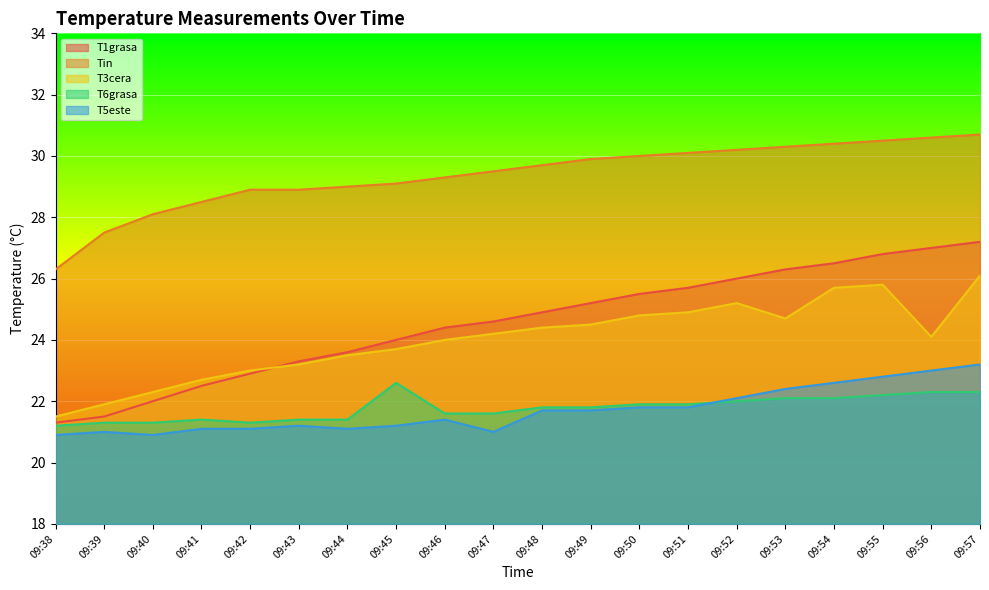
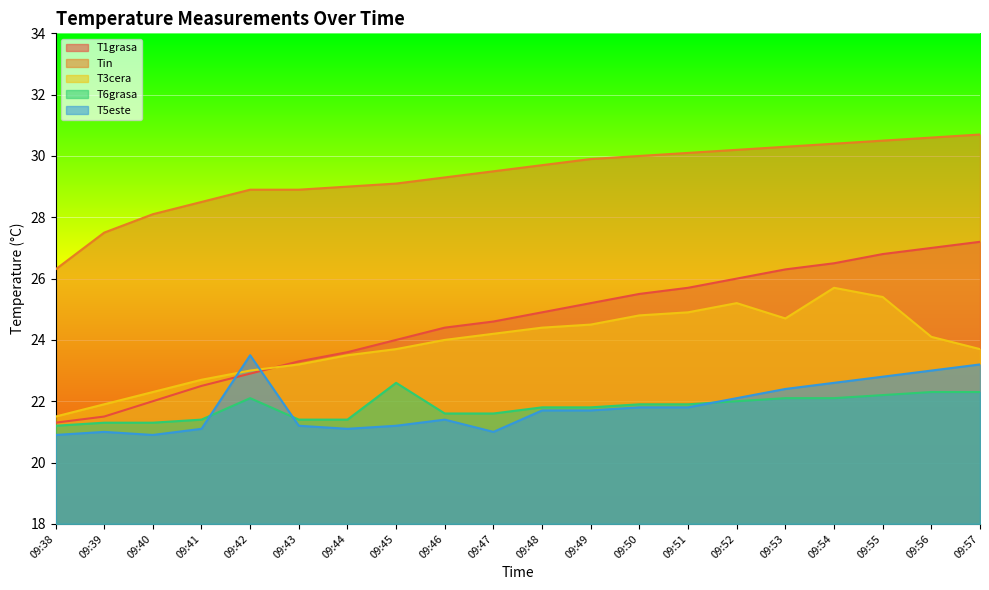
  {
    "T3cera": {
      "09:38": 21.5,
      "09:39": 21.9,
      "09:40": 22.3,
      "09:41": 22.7,
      "09:42": 23.0,
      "09:43": 23.2,
      "09:44": 23.5,
      "09:45": 23.7,
      "09:46": 24.0,
      "09:47": 24.2,
      "09:48": 24.4,
      "09:49": 24.5,
      "09:50": 24.8,
      "09:51": 24.9,
      "09:52": 25.2,
      "09:53": 24.7,
      "09:54": 25.7,
-     "09:55": 25.8,
+     "09:55": 25.4,
      "09:56": 24.1,
-     "09:57": 26.1
+     "09:57": 23.7
    },
    "T6grasa": {
      "09:38": 21.2,
      "09:39": 21.3,
      "09:40": 21.3,
      "09:41": 21.4,
-     "09:42": 21.3,
+     "09:42": 22.1,
      "09:43": 21.4,
      "09:44": 21.4,
      "09:45": 22.6,
      "09:46": 21.6,
      "09:47": 21.6,
      "09:48": 21.8,
      "09:49": 21.8,
      "09:50": 21.9,
      "09:51": 21.9,
      "09:52": 22.0,
      "09:53": 22.1,
      "09:54": 22.1,
      "09:55": 22.2,
      "09:56": 22.3,
      "09:57": 22.3
    },
    "T5este": {
      "09:38": 20.9,
      "09:39": 21.0,
      "09:40": 20.9,
      "09:41": 21.1,
-     "09:42": 21.1,
+     "09:42": 23.5,
      "09:43": 21.2,
      "09:44": 21.1,
      "09:45": 21.2,
      "09:46": 21.4,
      "09:47": 21.0,
      "09:48": 21.7,
      "09:49": 21.7,
      "09:50": 21.8,
      "09:51": 21.8,
      "09:52": 22.1,
      "09:53": 22.4,
      "09:54": 22.6,
      "09:55": 22.8,
      "09:56": 23.0,
      "09:57": 23.2
    }
  }
